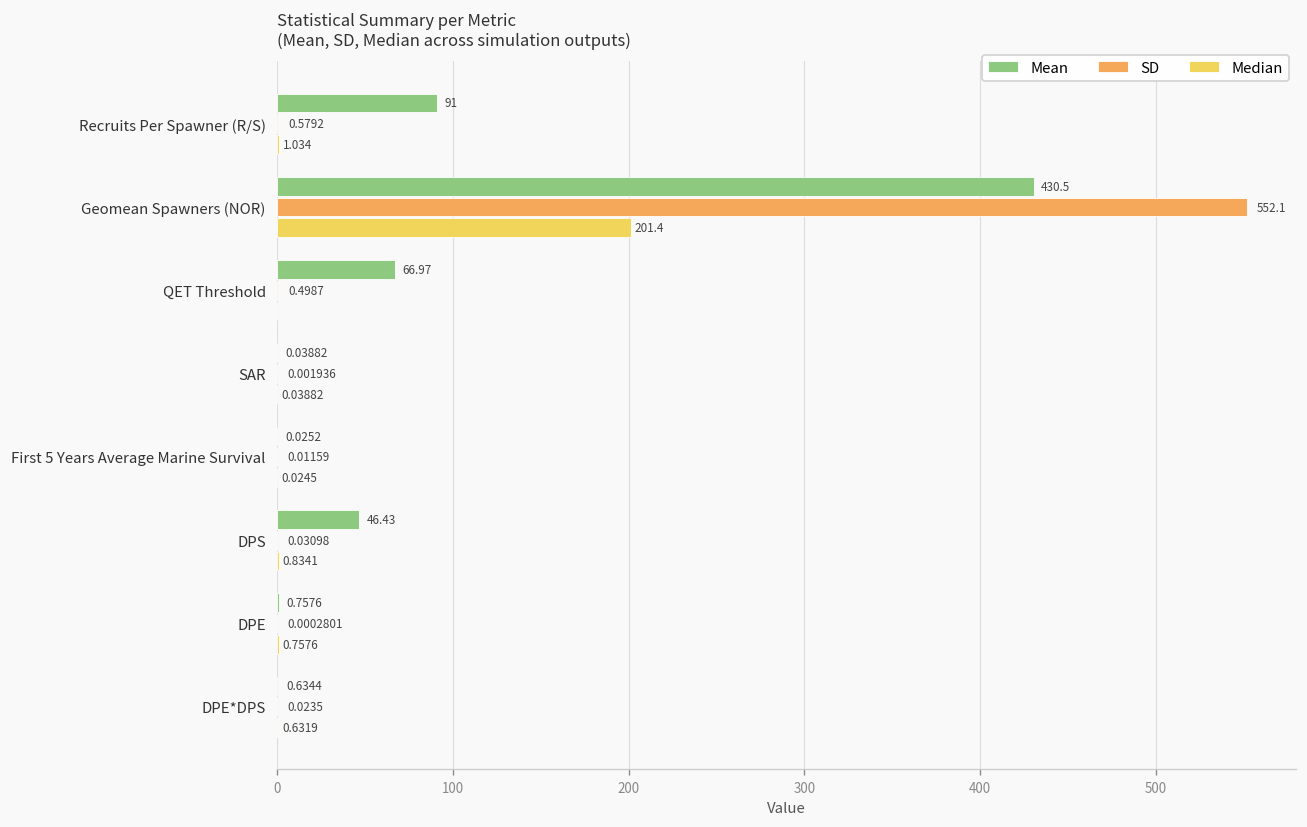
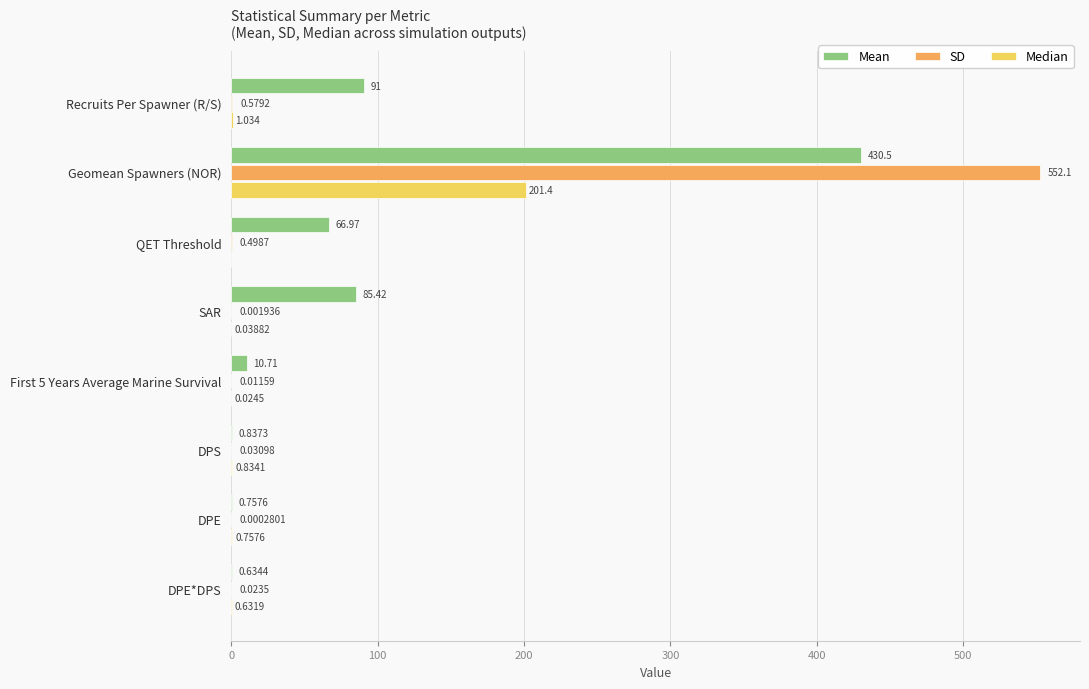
  {
    "Mean": {
      "Recruits Per Spawner (R/S)": 91,
      "Geomean Spawners (NOR)": 430.5,
      "QET Threshold": 66.97,
-     "SAR": 0.03882,
-     "First 5 Years Average Marine Survival": 0.0252,
-     "DPS": 46.43,
+     "SAR": 85.42,
+     "First 5 Years Average Marine Survival": 10.71,
+     "DPS": 0.8373,
      "DPE": 0.7576,
      "DPE*DPS": 0.6344
    }
  }
